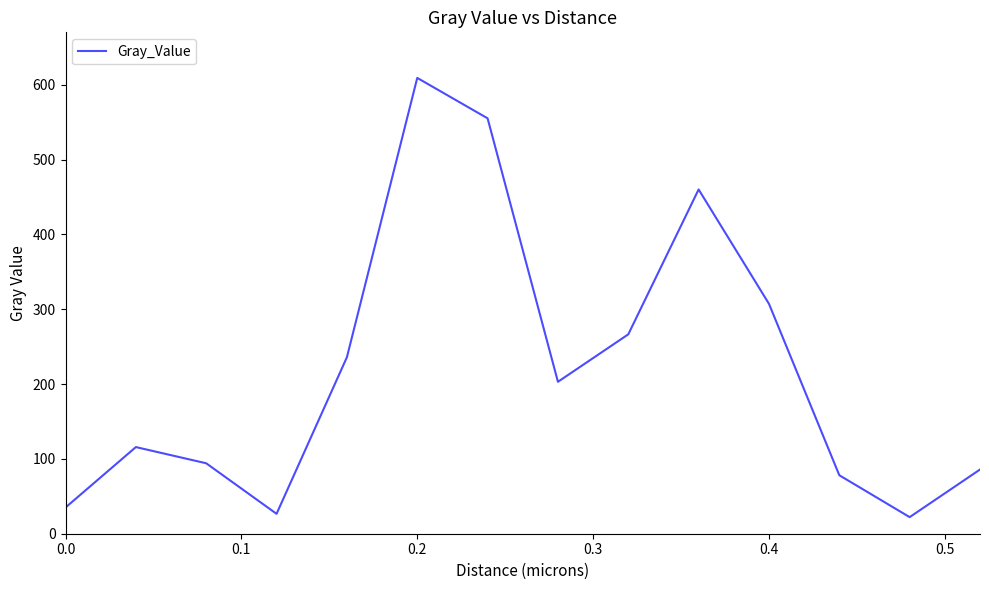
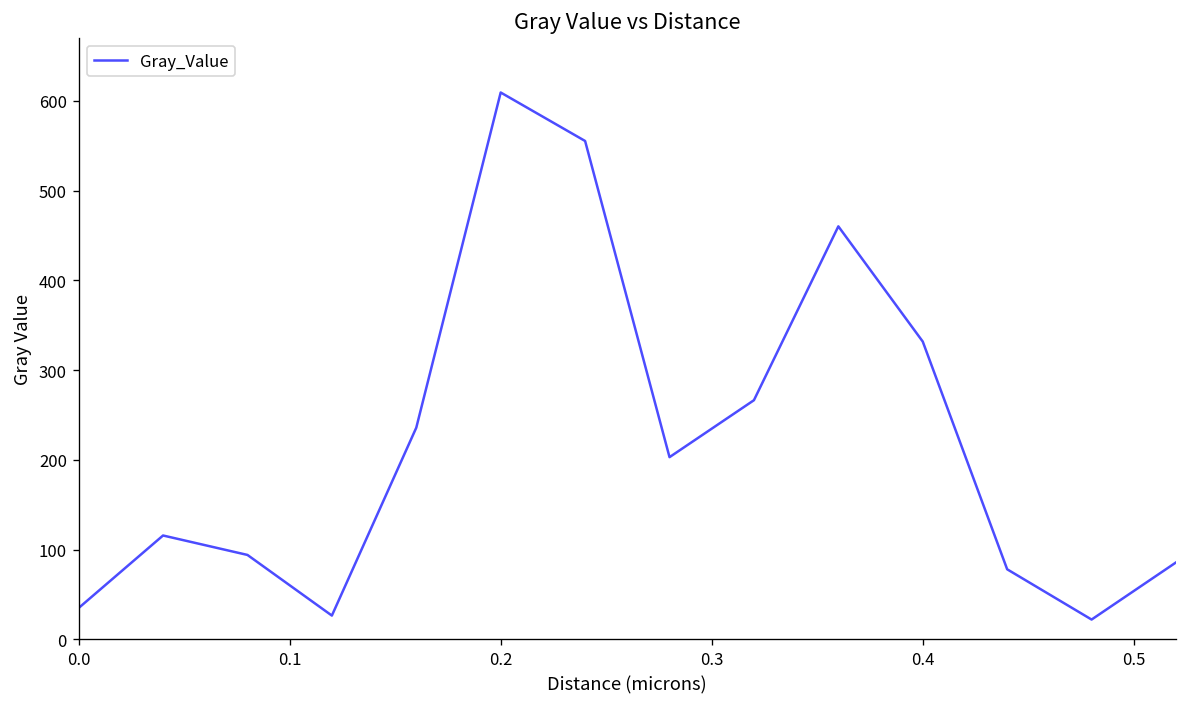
  {
    "0.0": 40,
    "0.2": 610,
-   "0.4": 310
+   "0.4": 330
  }
